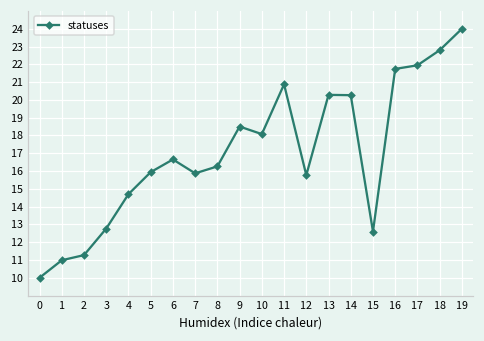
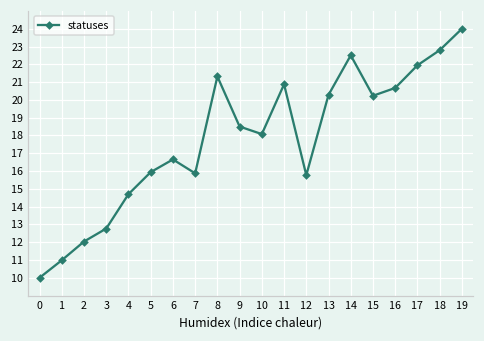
  {
    "0": 10.0,
    "1": 11.0,
-   "2": 11.3,
+   "2": 12.0,
    "3": 12.8,
    "4": 14.7,
    "5": 15.9,
    "6": 16.7,
    "7": 15.9,
-   "8": 16.3,
+   "8": 21.3,
    "9": 18.5,
    "10": 18.1,
    "11": 20.9,
    "12": 15.8,
    "13": 20.3,
-   "14": 20.3,
-   "15": 12.6,
-   "16": 21.7,
+   "14": 22.5,
+   "15": 20.2,
+   "16": 20.7,
    "17": 21.9,
    "18": 22.8,
    "19": 24.0
  }
